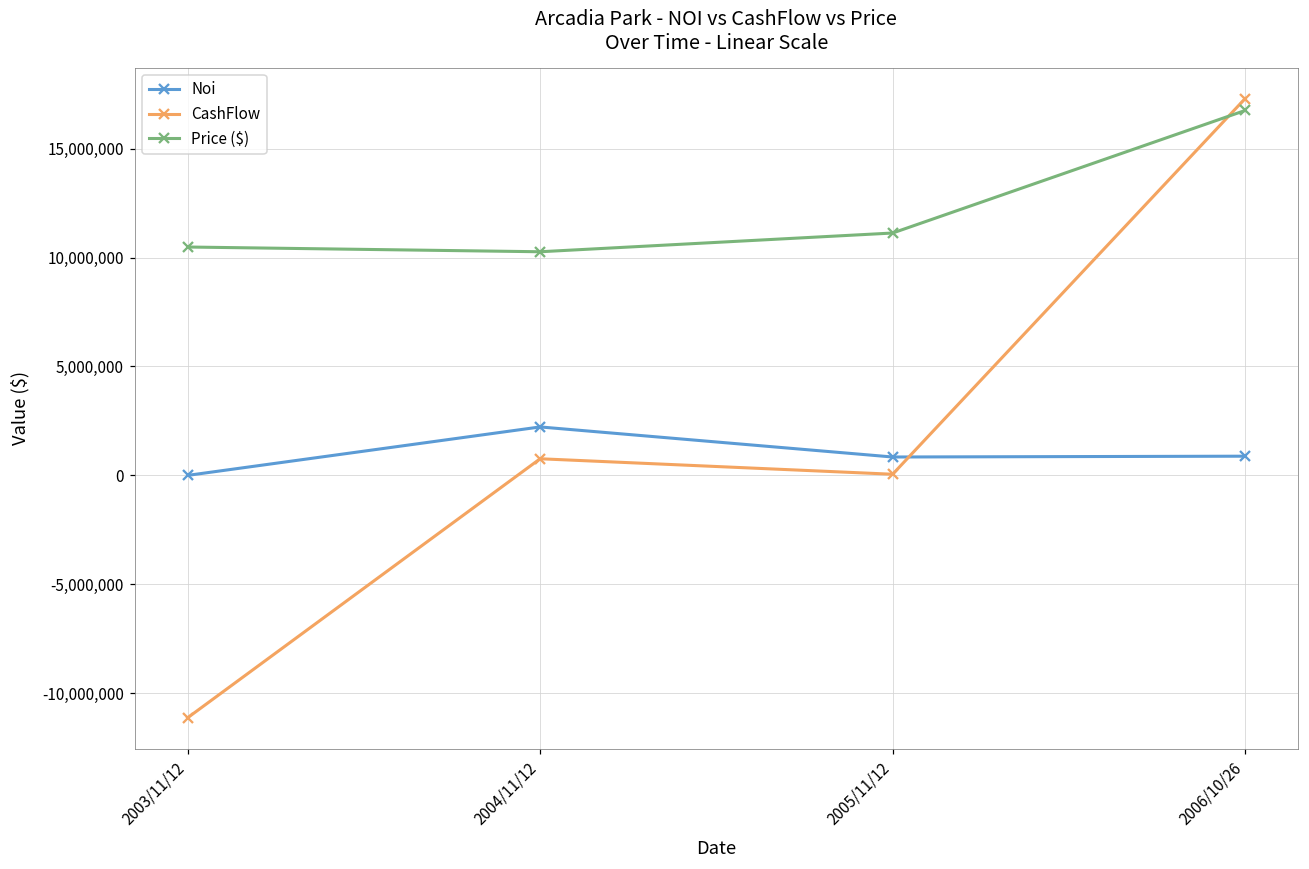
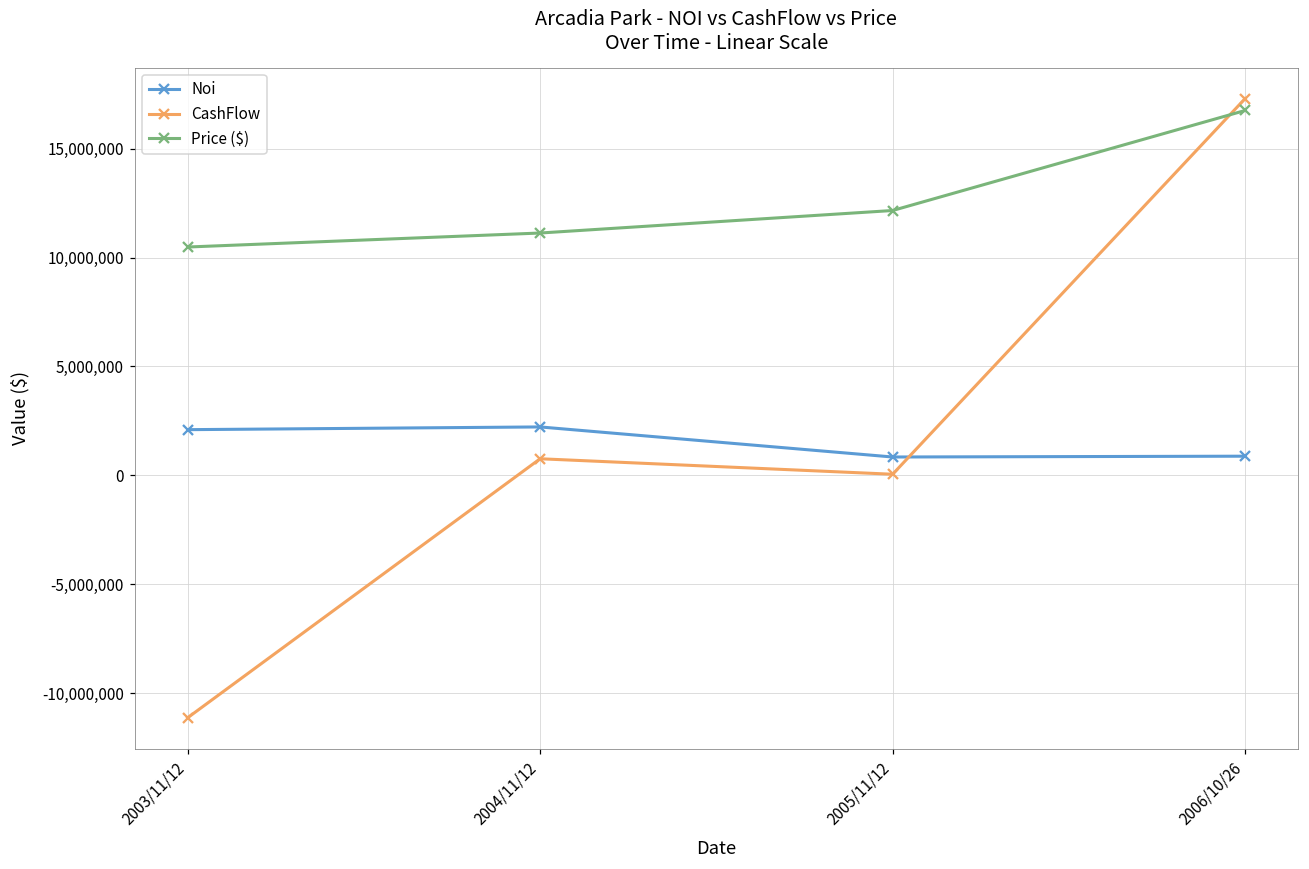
  {
    "Noi": {
-     "2003/11/12": "0",
+     "2003/11/12": "2,100,000",
      "2004/11/12": "2,200,000",
      "2005/11/12": "800,000",
      "2006/10/26": "900,000"
    },
    "CashFlow": {
      "2003/11/12": "-11,100,000",
      "2004/11/12": "800,000",
      "2005/11/12": "100,000",
      "2006/10/26": "17,300,000"
    },
    "Price ($)": {
      "2003/11/12": "10,500,000",
-     "2004/11/12": "10,300,000",
-     "2005/11/12": "11,100,000",
+     "2004/11/12": "11,100,000",
+     "2005/11/12": "12,200,000",
      "2006/10/26": "16,800,000"
    }
  }
